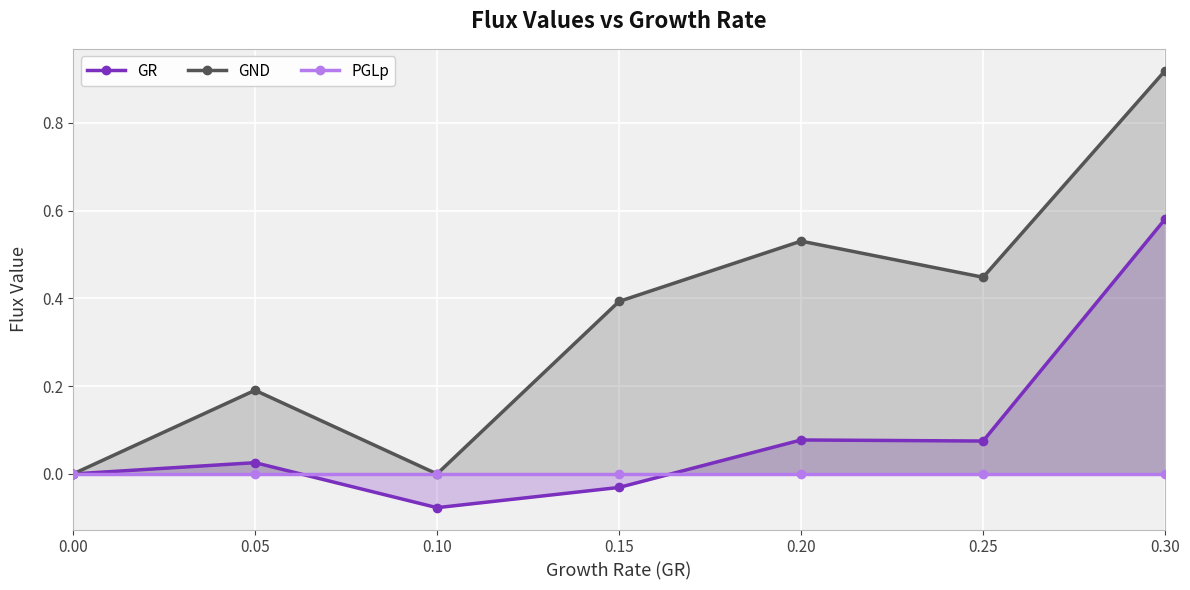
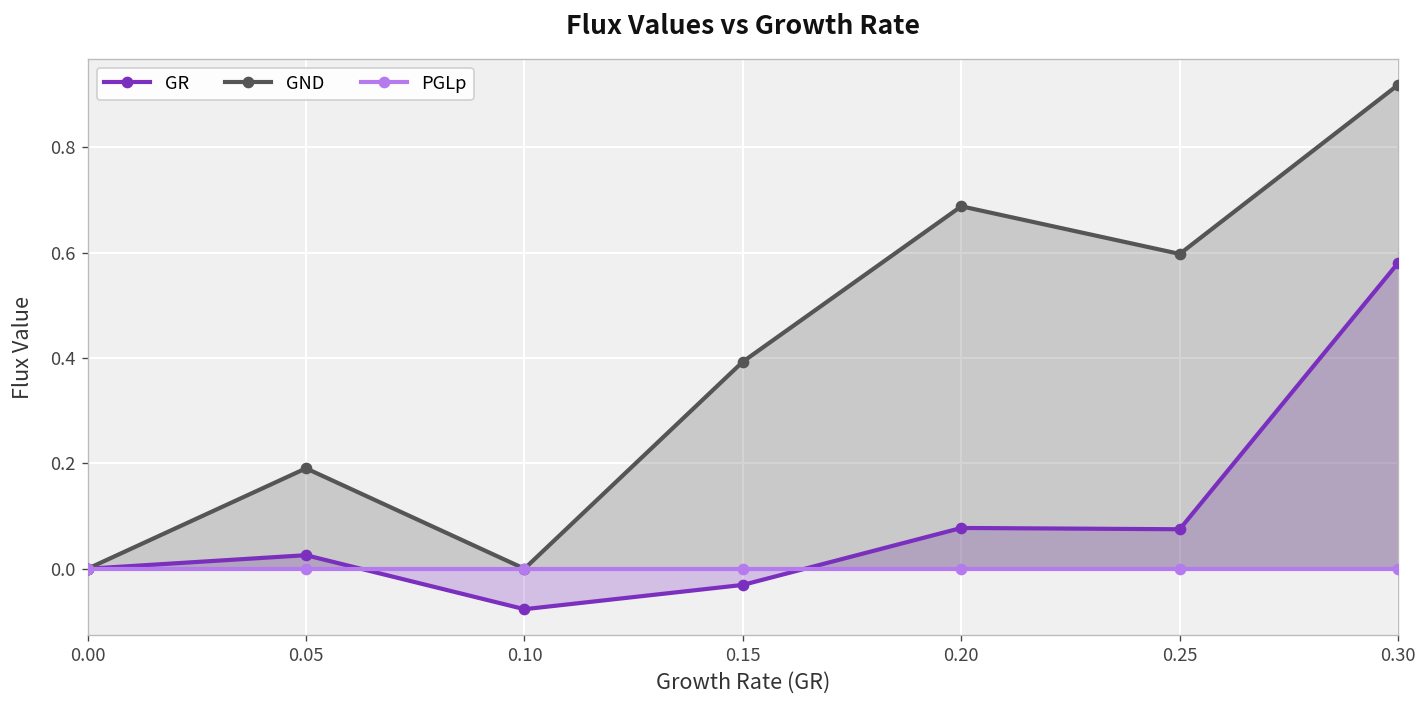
  {
    "GND": {
      "0.05": 0.19,
      "0.15": 0.39,
-     "0.20": 0.53,
-     "0.25": 0.45,
+     "0.20": 0.69,
+     "0.25": 0.60,
      "0.30": 0.92
    },
    "PGLp": {
      "0.05": 0.00,
      "0.20": 0.00,
      "0.25": 0.00,
      "0.30": 0.00
    }
  }
